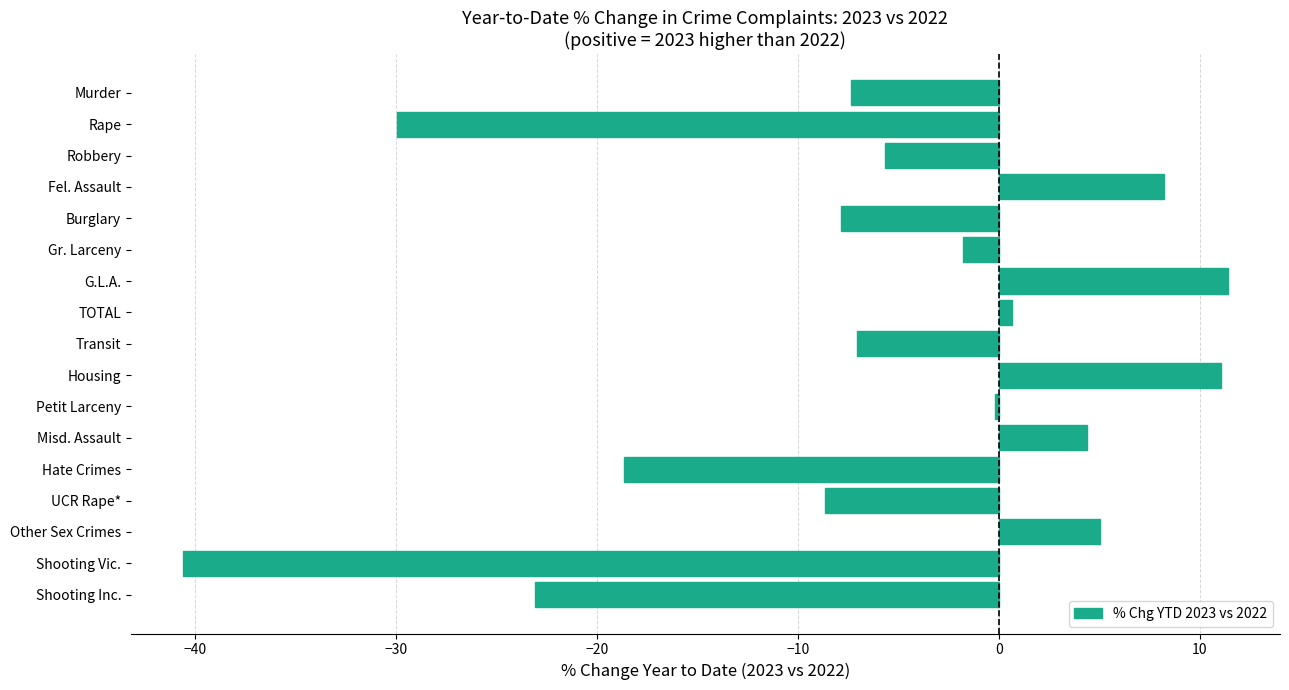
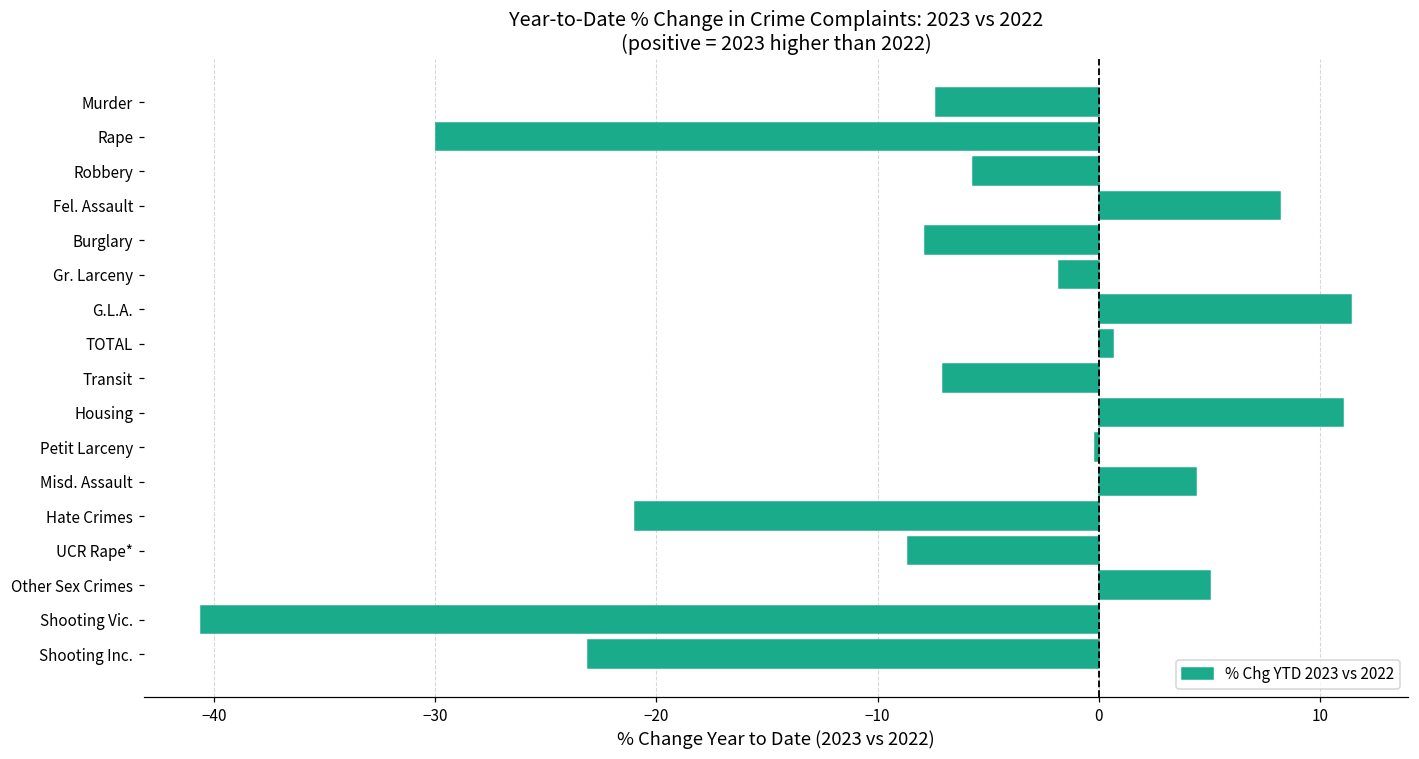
  {
    "Murder": -7.3,
    "Rape": -30.0,
    "Robbery": -5.7,
    "Fel. Assault": 8.2,
    "Burglary": -7.9,
    "Gr. Larceny": -1.8,
    "G.L.A.": 11.4,
    "TOTAL": 0.6,
    "Transit": -7.0,
    "Housing": 11.0,
    "Petit Larceny": -0.2,
    "Misd. Assault": 4.4,
-   "Hate Crimes": -18.6,
+   "Hate Crimes": -21.0,
    "UCR Rape*": -8.6,
    "Other Sex Crimes": 5.0,
    "Shooting Vic.": -40.6,
    "Shooting Inc.": -23.1
  }
